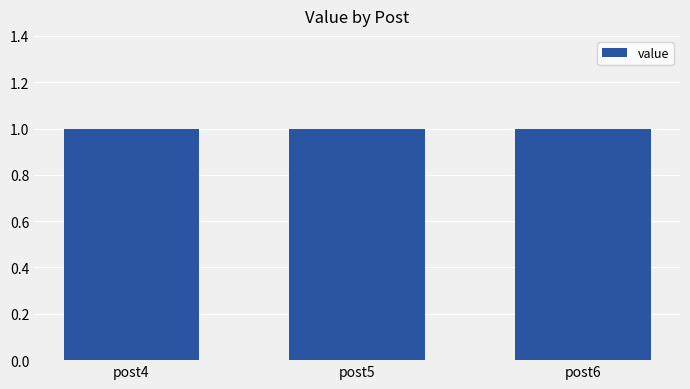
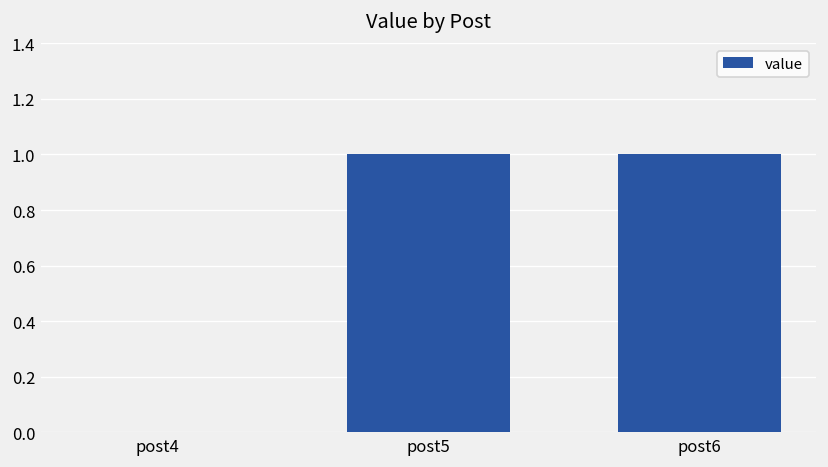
  {
-   "post4": 1,
+   "post4": 0,
    "post5": 1,
    "post6": 1
  }
